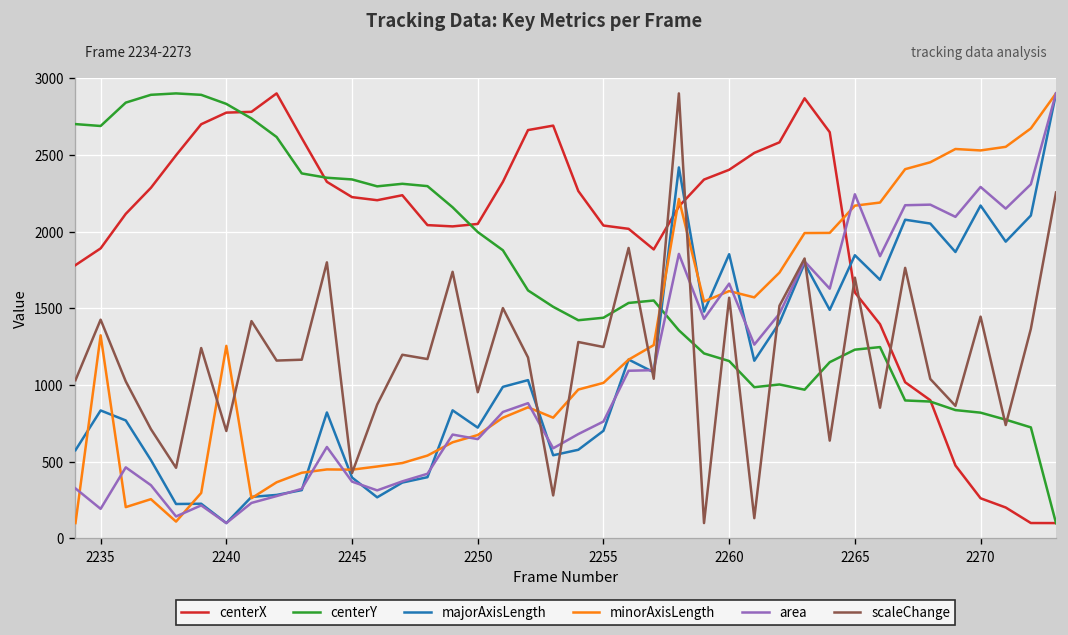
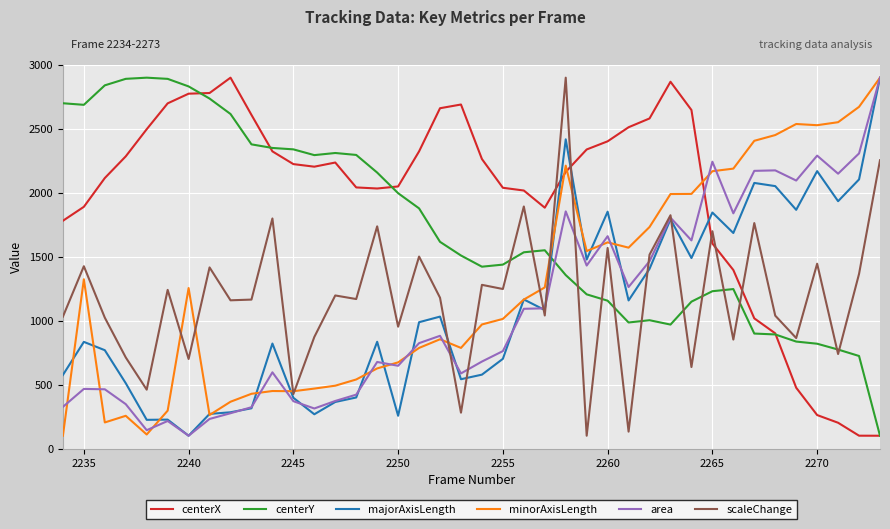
  {
    "centerX": {
      "2235": 1890,
      "2240": 2770,
      "2245": 2220,
      "2250": 2050,
      "2255": 2040,
      "2260": 2400,
      "2265": 1600,
      "2270": 260
    },
    "centerY": {
      "2235": 2690,
      "2240": 2830,
      "2245": 2340,
      "2250": 2000,
      "2255": 1440,
      "2260": 1160,
      "2265": 1230,
      "2270": 820
    },
    "majorAxisLength": {
      "2235": 830,
      "2245": 400,
-     "2250": 720,
+     "2250": 260,
      "2255": 700,
      "2260": 1850,
      "2265": 1850,
      "2270": 2170
    },
    "minorAxisLength": {
      "2235": 1320,
      "2240": 1250,
      "2245": 450,
      "2250": 670,
      "2255": 1010,
      "2260": 1610,
      "2265": 2170,
      "2270": 2530
    },
    "area": {
-     "2235": 190,
+     "2235": 470,
      "2245": 370,
      "2250": 650,
      "2255": 760,
      "2260": 1660,
      "2265": 2240,
      "2270": 2290
    },
    "scaleChange": {
      "2235": 1430,
      "2240": 700,
      "2245": 430,
      "2250": 950,
      "2255": 1250,
      "2260": 1570,
      "2265": 1700,
      "2270": 1450
    }
  }
